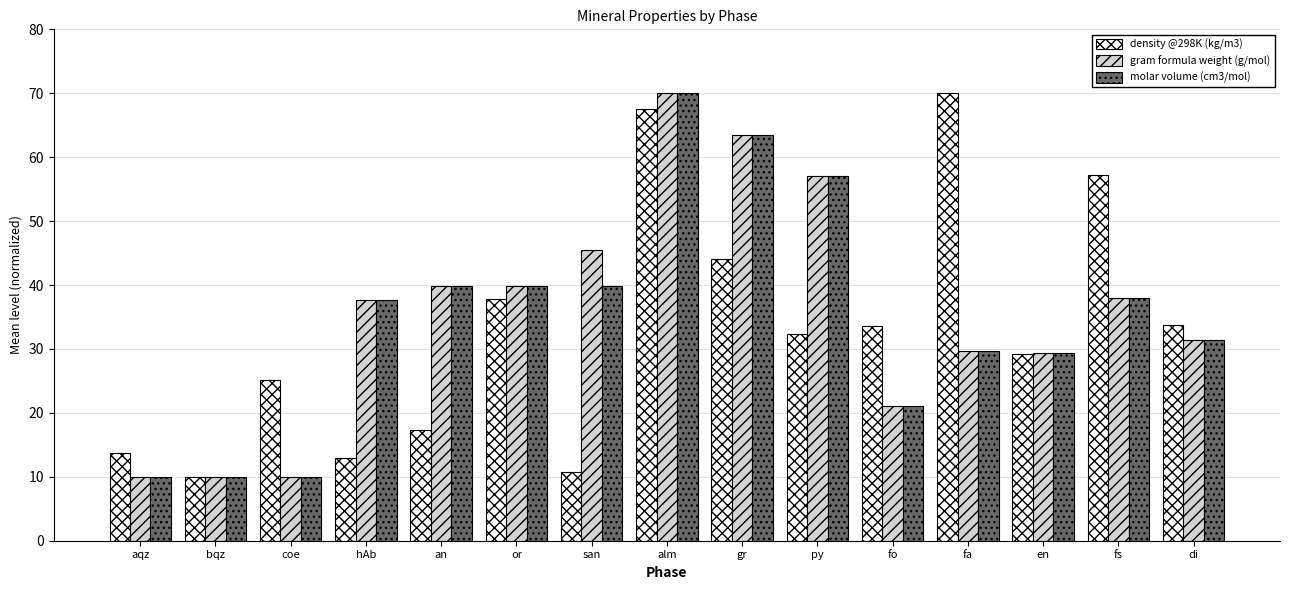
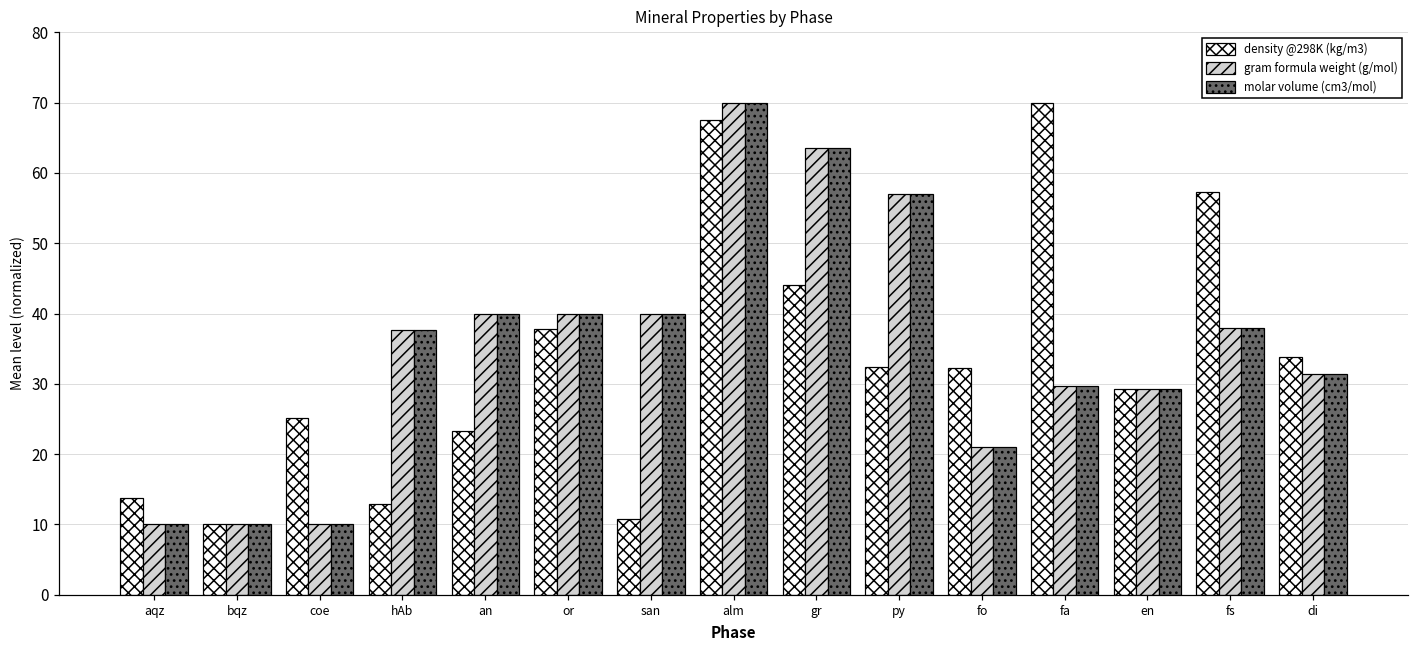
  {
    "density @298K (kg/m3)": {
      "aqz": 14,
      "bqz": 10,
      "coe": 25,
      "hAb": 13,
-     "an": 17,
+     "an": 23,
      "or": 38,
      "san": 11,
      "alm": 68,
      "gr": 44,
      "py": 32,
-     "fo": 34,
+     "fo": 32,
      "fa": 70,
      "en": 29,
      "fs": 57,
      "di": 34
    },
    "gram formula weight (g/mol)": {
      "aqz": 10,
      "bqz": 10,
      "coe": 10,
      "hAb": 38,
      "an": 40,
      "or": 40,
-     "san": 45,
+     "san": 40,
      "alm": 70,
      "gr": 64,
      "py": 57,
      "fo": 21,
      "fa": 30,
      "en": 29,
      "fs": 38,
      "di": 31
    },
    "molar volume (cm3/mol)": {
      "aqz": 10,
      "bqz": 10,
      "coe": 10,
      "hAb": 38,
      "an": 40,
      "or": 40,
      "san": 40,
      "alm": 70,
      "gr": 64,
      "py": 57,
      "fo": 21,
      "fa": 30,
      "en": 29,
      "fs": 38,
      "di": 31
    }
  }
